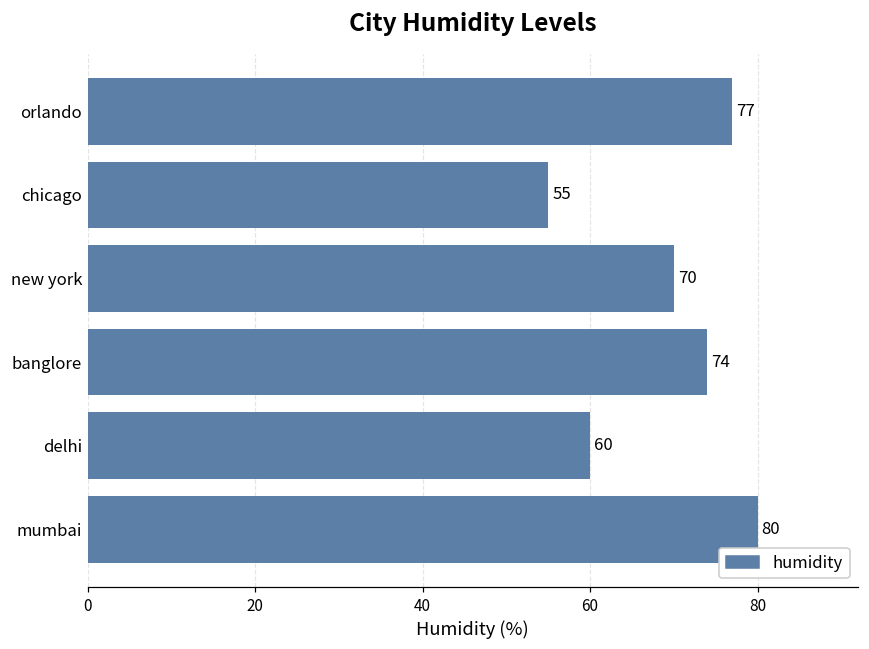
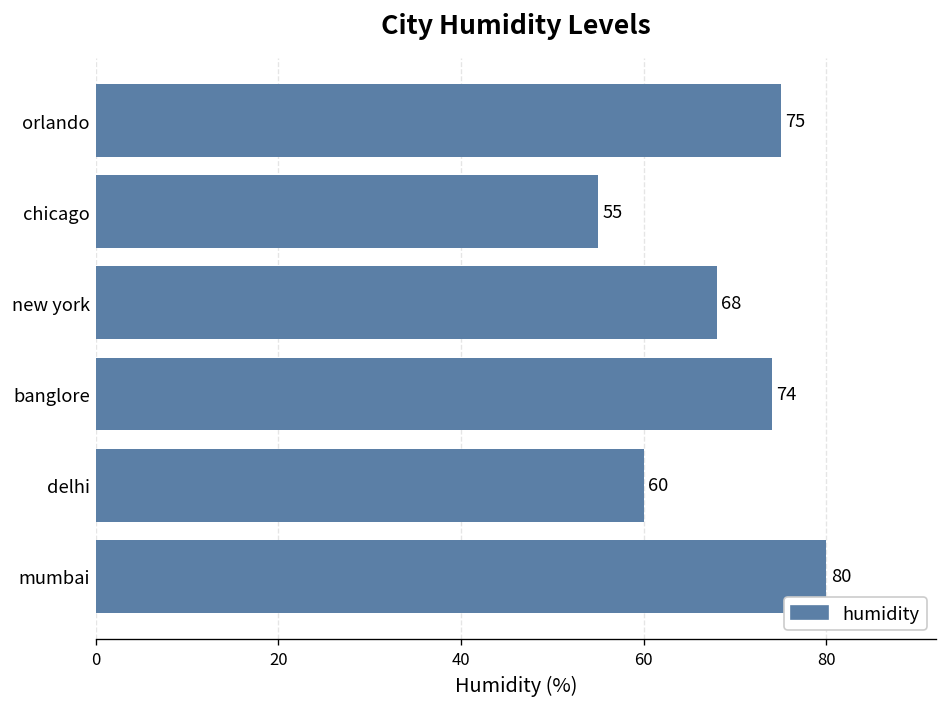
  {
-   "orlando": 77,
+   "orlando": 75,
    "chicago": 55,
-   "new york": 70,
+   "new york": 68,
    "banglore": 74,
    "delhi": 60,
    "mumbai": 80
  }
